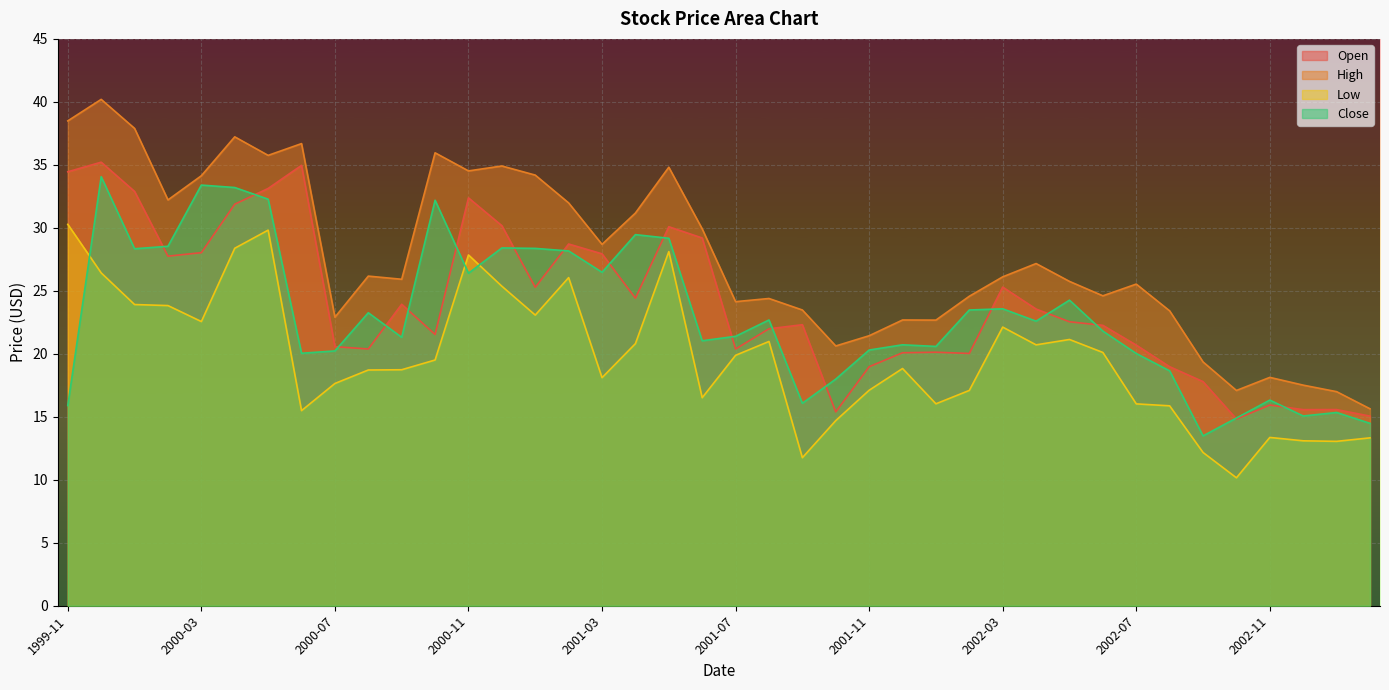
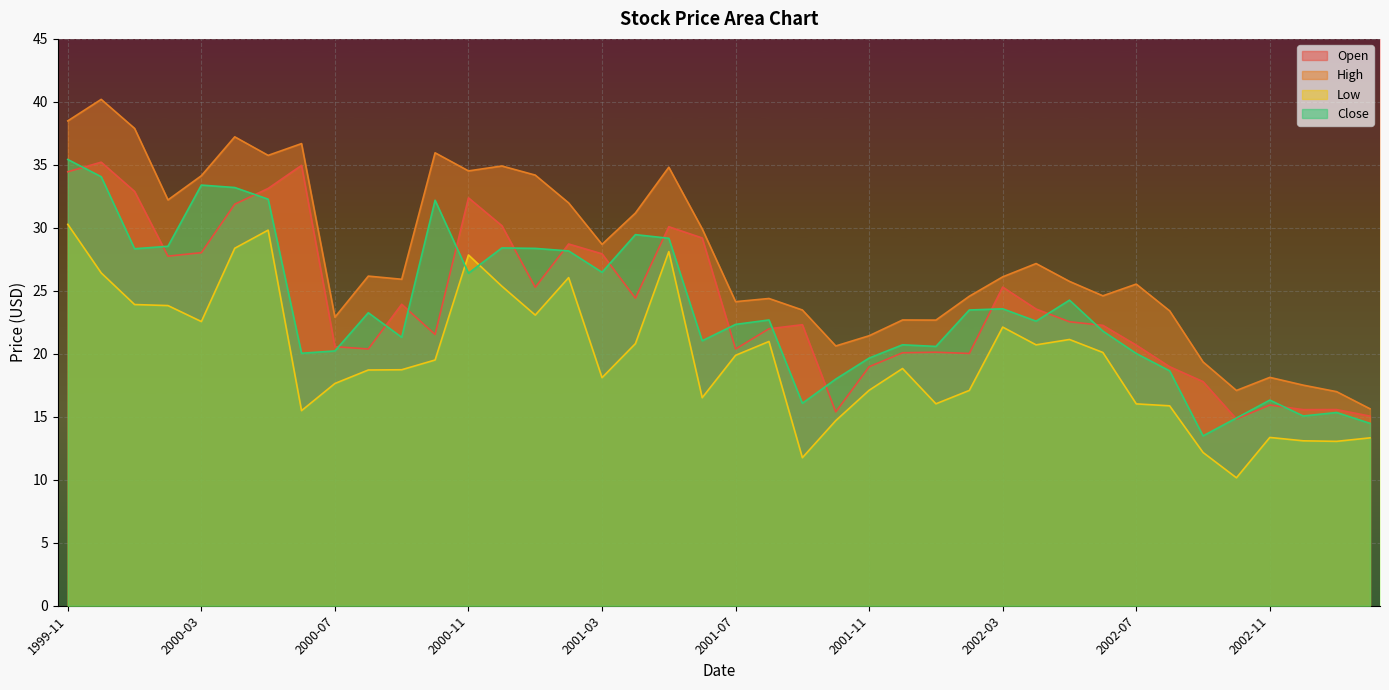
  {
    "Close": {
-     "1999-11": 15.9,
+     "1999-11": 35.4,
      "2000-03": 33.4,
      "2000-07": 20.2,
      "2000-11": 26.4,
      "2001-03": 26.5,
-     "2001-07": 21.4,
-     "2001-11": 20.3,
+     "2001-07": 22.3,
+     "2001-11": 19.7,
      "2002-03": 23.6,
      "2002-07": 20.0,
      "2002-11": 16.3
    }
  }
